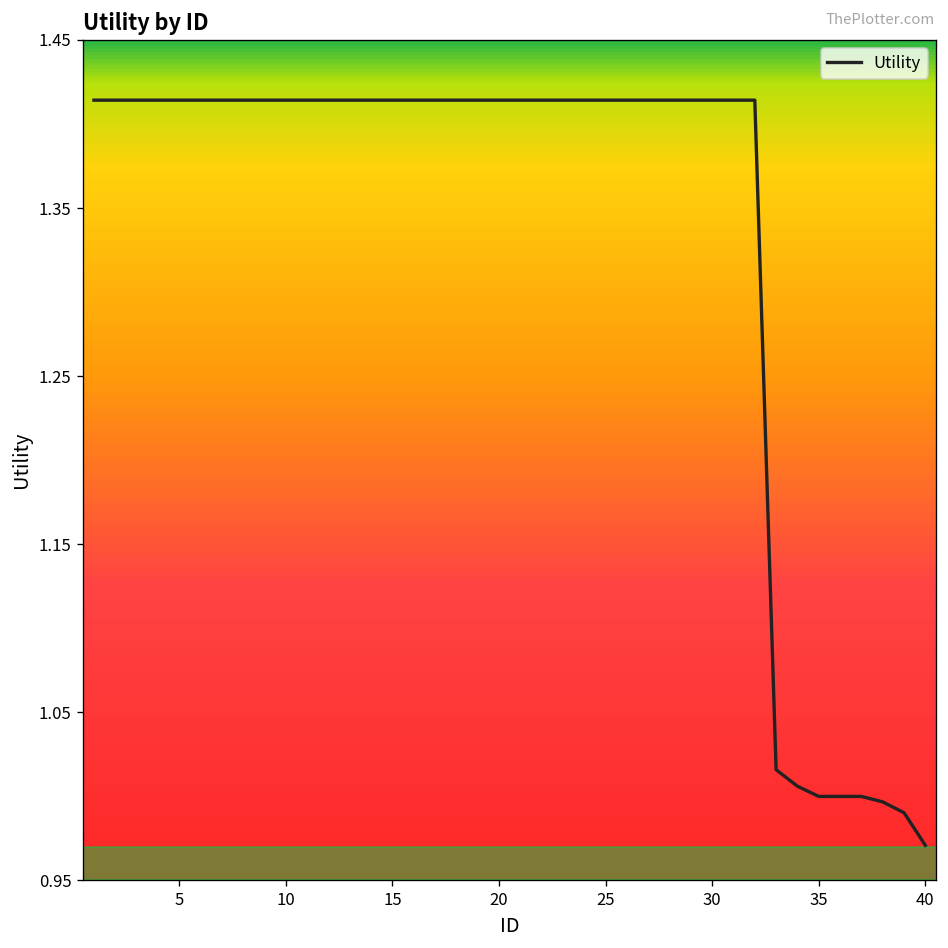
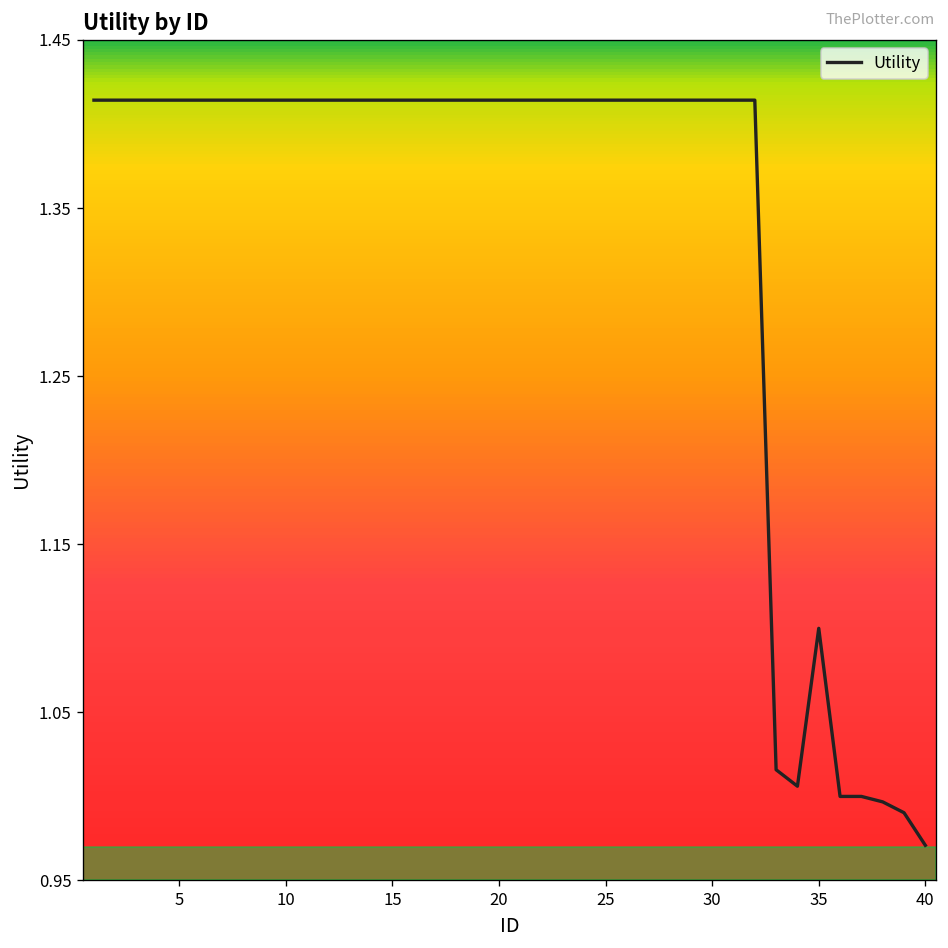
  {
    "5": 1.414,
    "10": 1.414,
    "15": 1.414,
    "20": 1.414,
    "25": 1.414,
    "30": 1.414,
-   "35": 1.0,
+   "35": 1.1,
    "40": 0.971
  }
